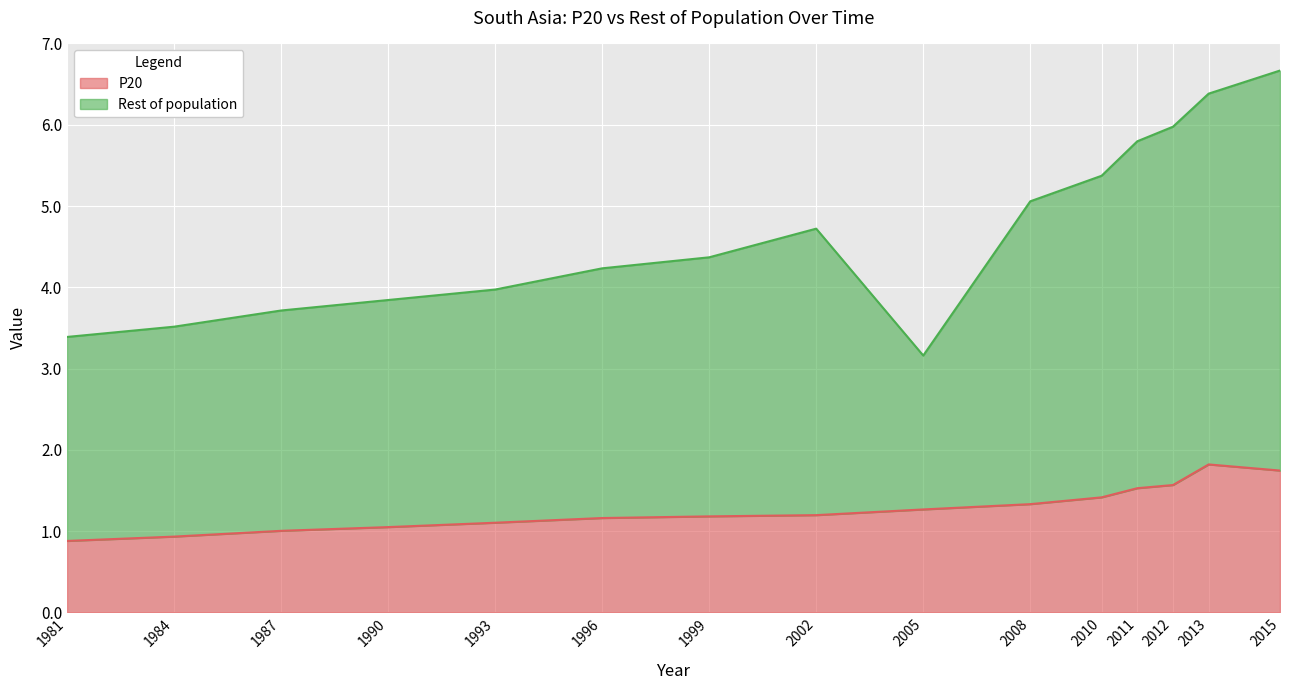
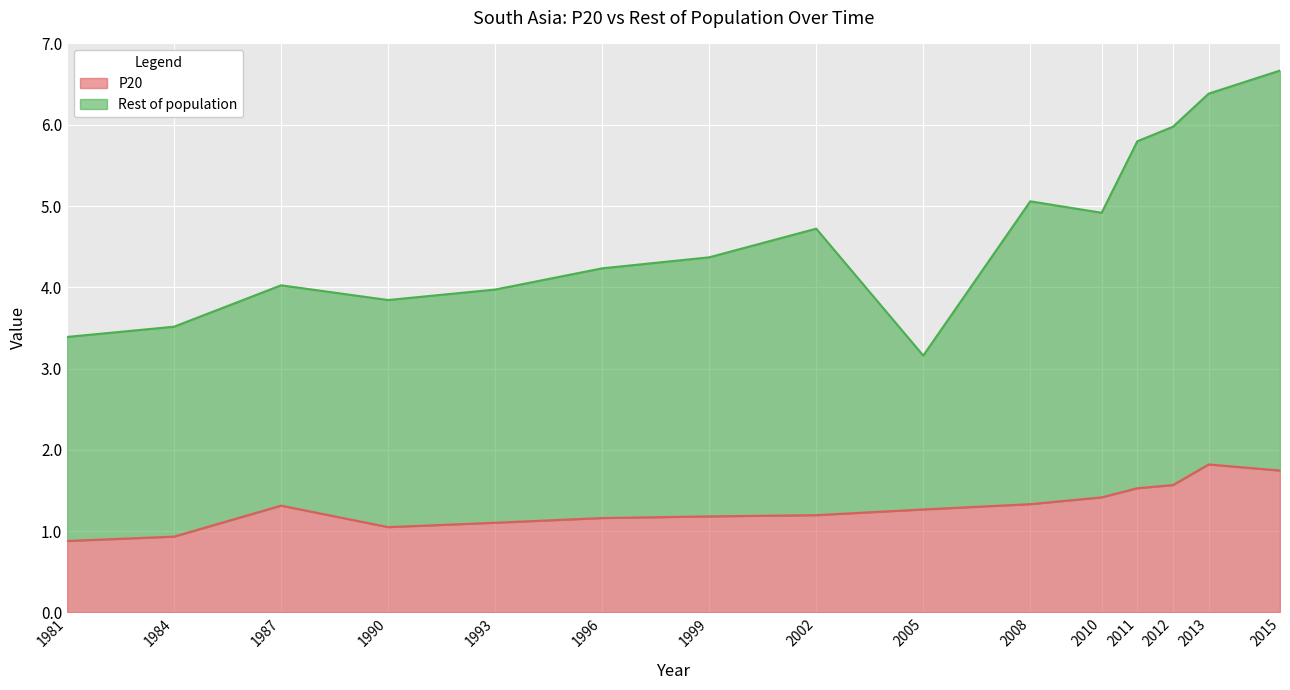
  {
    "P20": {
      "1981": 0.9,
      "1984": 0.9,
-     "1987": 1.0,
+     "1987": 1.3,
      "1990": 1.0,
      "1993": 1.1,
      "1996": 1.2,
      "1999": 1.2,
      "2002": 1.2,
      "2005": 1.3,
      "2008": 1.3,
      "2010": 1.4,
      "2011": 1.5,
      "2012": 1.6,
      "2013": 1.8,
      "2015": 1.7
    },
    "Rest of population": {
      "1981": 2.5,
      "1984": 2.6,
      "1987": 2.7,
      "1990": 2.8,
      "1993": 2.9,
      "1996": 3.1,
      "1999": 3.2,
      "2002": 3.5,
      "2005": 1.9,
      "2008": 3.7,
-     "2010": 4.0,
+     "2010": 3.5,
      "2011": 4.3,
      "2012": 4.4,
      "2013": 4.6,
      "2015": 4.9
    }
  }
